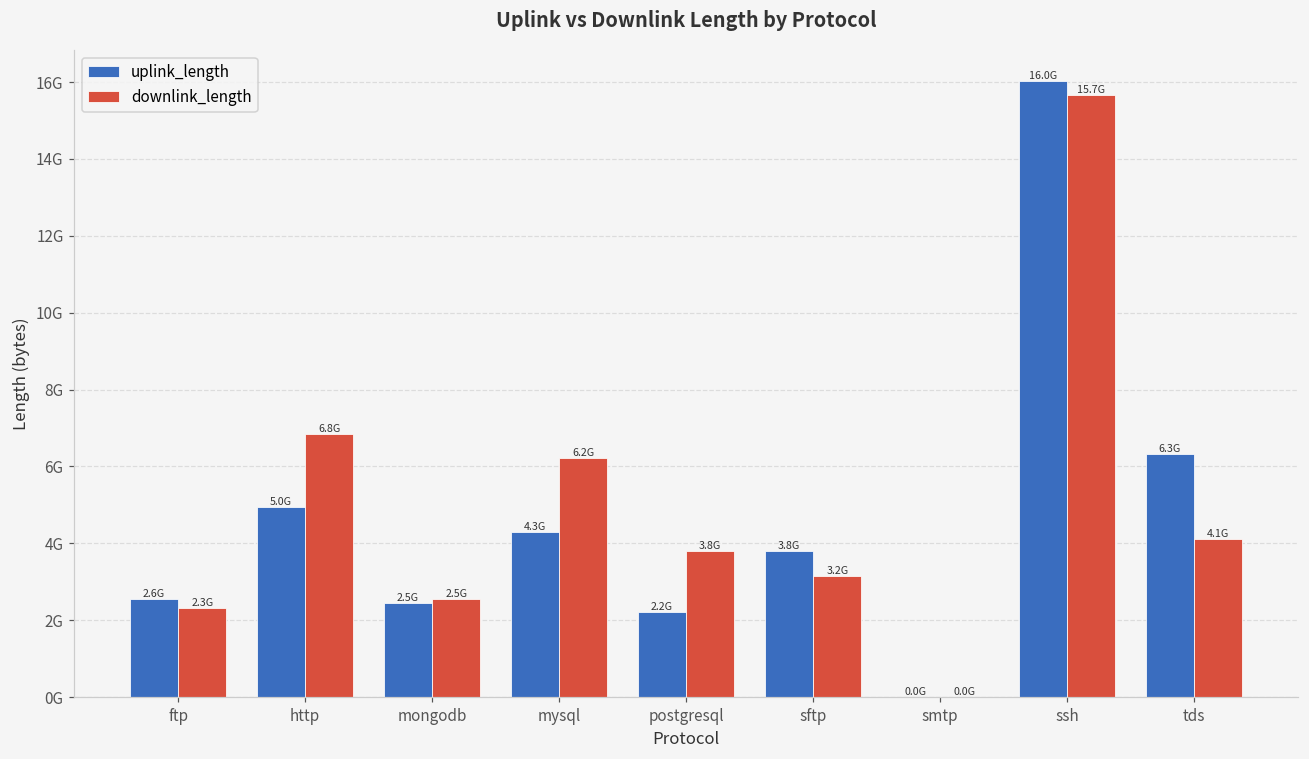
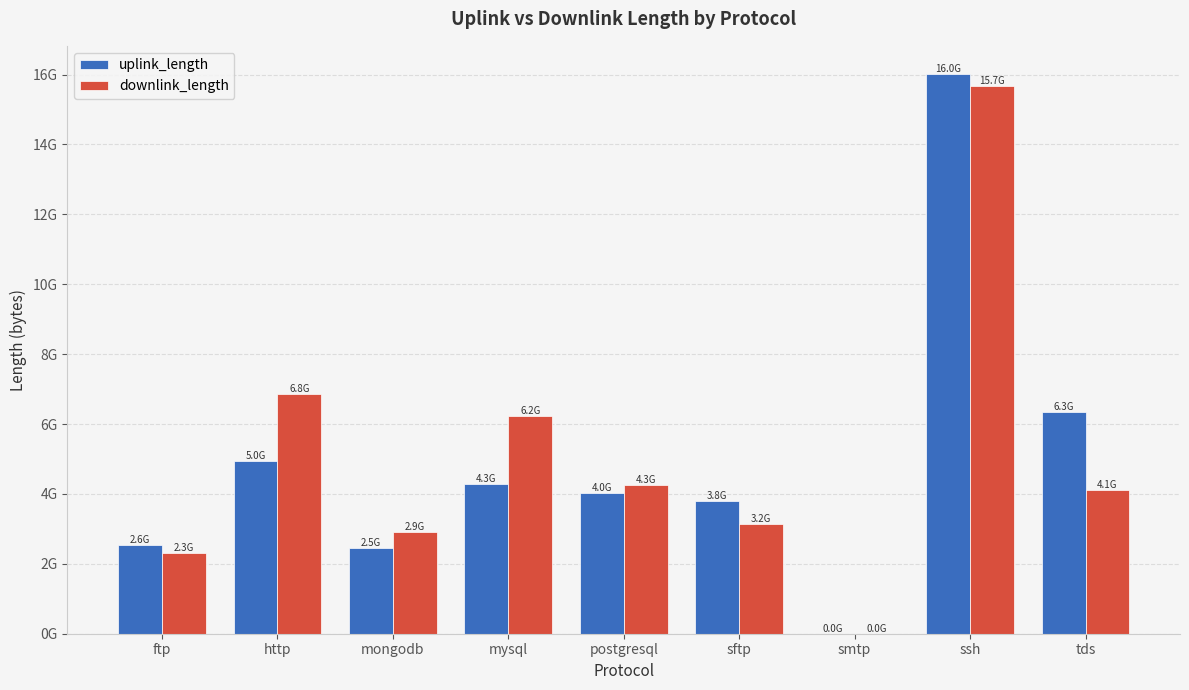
  {
    "uplink_length": {
      "ftp": "2.6G",
      "http": "5.0G",
      "mongodb": "2.5G",
      "mysql": "4.3G",
-     "postgresql": "2.2G",
+     "postgresql": "4.0G",
      "sftp": "3.8G",
      "ssh": "16.0G",
      "tds": "6.3G"
    },
    "downlink_length": {
      "ftp": "2.3G",
      "http": "6.8G",
-     "mongodb": "2.5G",
+     "mongodb": "2.9G",
      "mysql": "6.2G",
-     "postgresql": "3.8G",
+     "postgresql": "4.3G",
      "sftp": "3.2G",
      "ssh": "15.7G",
      "tds": "4.1G"
    }
  }
